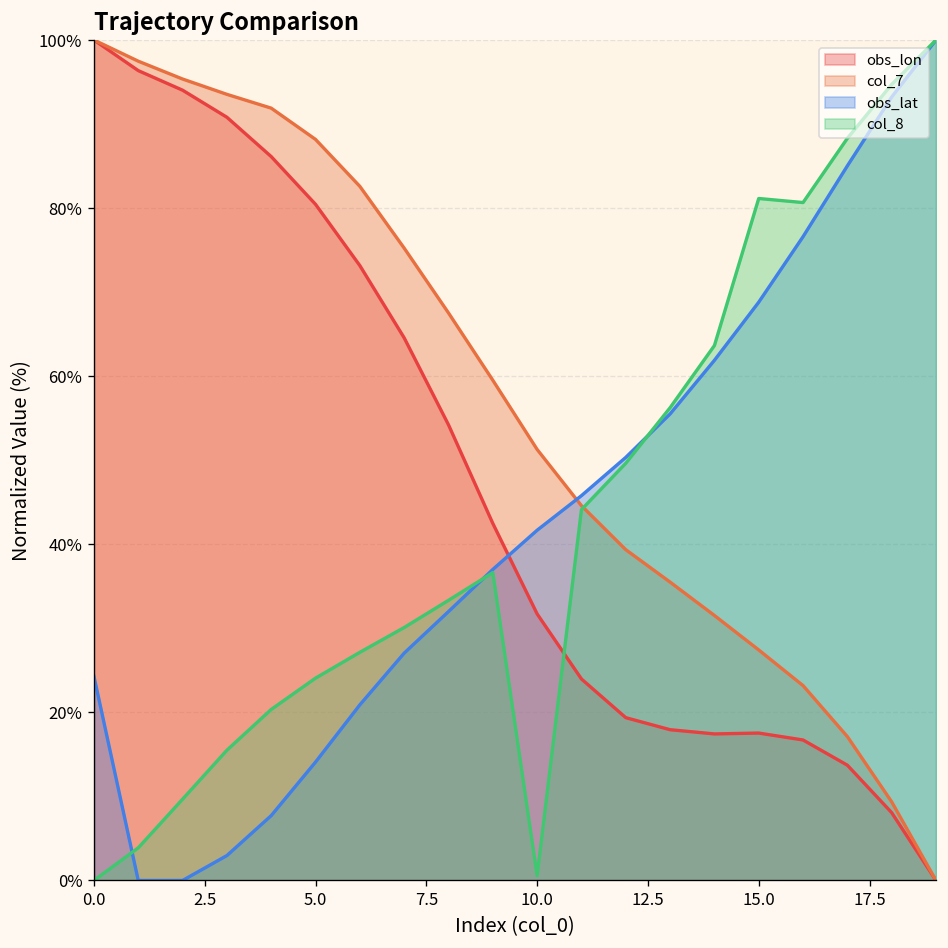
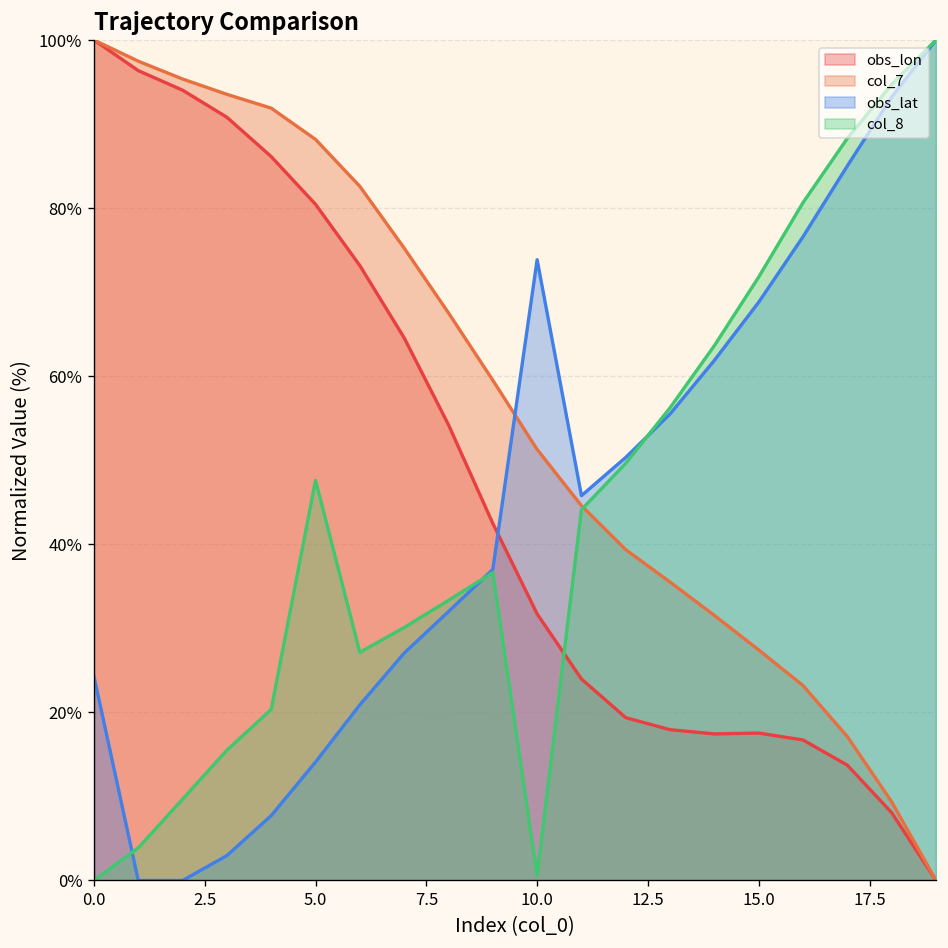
  {
    "obs_lat": {
      "0.0": "24%",
      "5.0": "14%",
-     "10.0": "42%",
+     "10.0": "74%",
      "15.0": "69%"
    },
    "col_8": {
      "0.0": "0%",
-     "5.0": "24%",
+     "5.0": "48%",
      "10.0": "1%",
-     "15.0": "81%"
+     "15.0": "72%"
    }
  }
